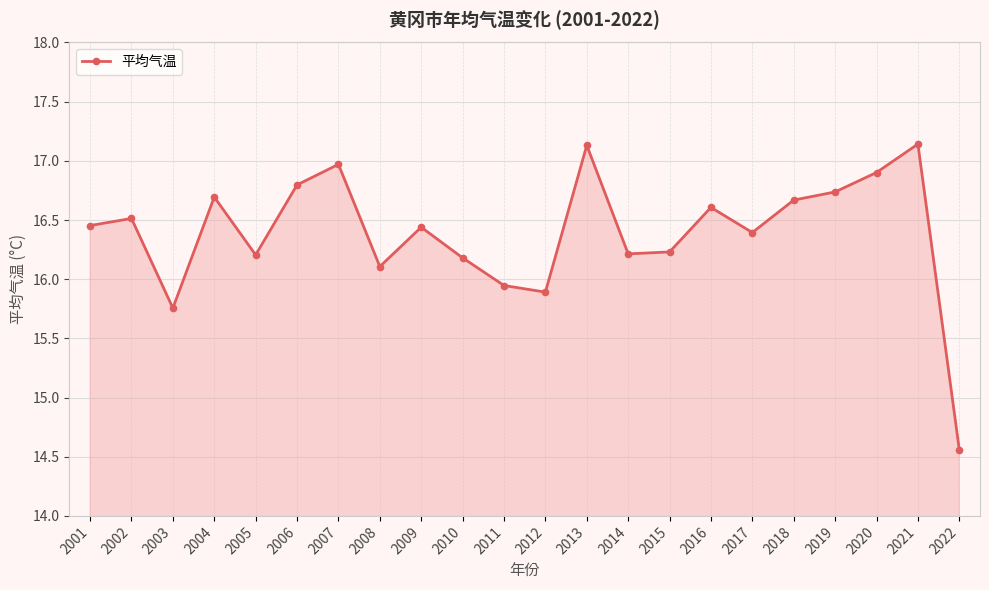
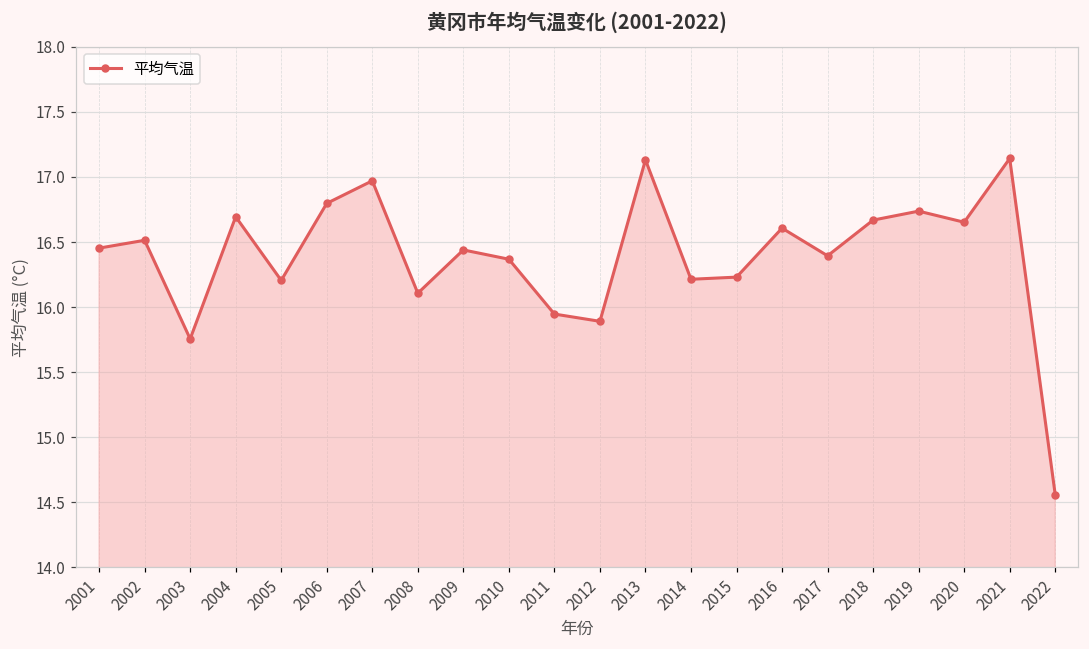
  {
    "2001": 16.45,
    "2002": 16.51,
    "2003": 15.76,
    "2004": 16.69,
    "2005": 16.21,
    "2006": 16.80,
    "2007": 16.97,
    "2008": 16.11,
    "2009": 16.44,
-   "2010": 16.18,
+   "2010": 16.37,
    "2011": 15.95,
    "2012": 15.89,
    "2013": 17.13,
    "2014": 16.21,
    "2015": 16.23,
    "2016": 16.61,
    "2017": 16.39,
    "2018": 16.67,
    "2019": 16.74,
-   "2020": 16.90,
+   "2020": 16.65,
    "2021": 17.14,
    "2022": 14.56
  }
